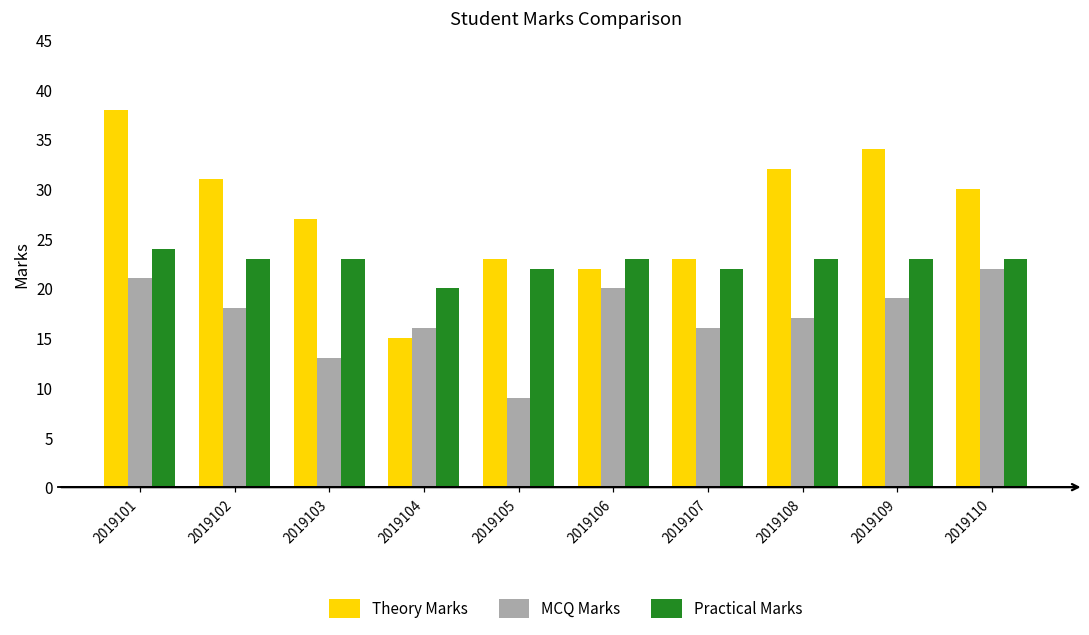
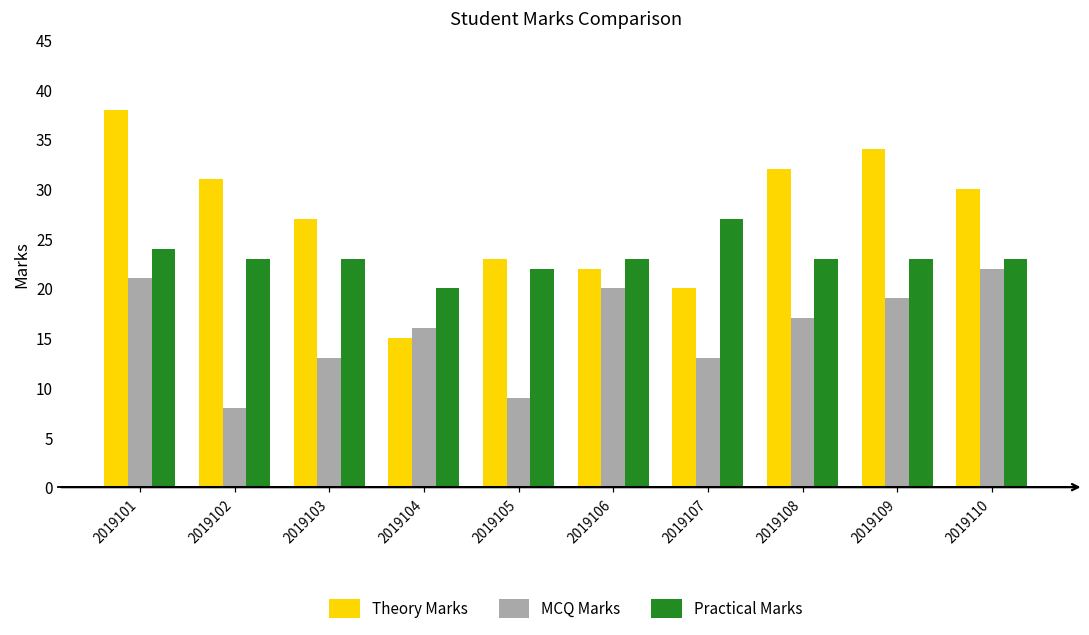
  {
    "Theory Marks": {
      "2019101": 38,
      "2019102": 31,
      "2019103": 27,
      "2019104": 15,
      "2019105": 23,
      "2019106": 22,
-     "2019107": 23,
+     "2019107": 20,
      "2019108": 32,
      "2019109": 34,
      "2019110": 30
    },
    "MCQ Marks": {
      "2019101": 21,
-     "2019102": 18,
+     "2019102": 8,
      "2019103": 13,
      "2019104": 16,
      "2019105": 9,
      "2019106": 20,
-     "2019107": 16,
+     "2019107": 13,
      "2019108": 17,
      "2019109": 19,
      "2019110": 22
    },
    "Practical Marks": {
      "2019101": 24,
      "2019102": 23,
      "2019103": 23,
      "2019104": 20,
      "2019105": 22,
      "2019106": 23,
-     "2019107": 22,
+     "2019107": 27,
      "2019108": 23,
      "2019109": 23,
      "2019110": 23
    }
  }
